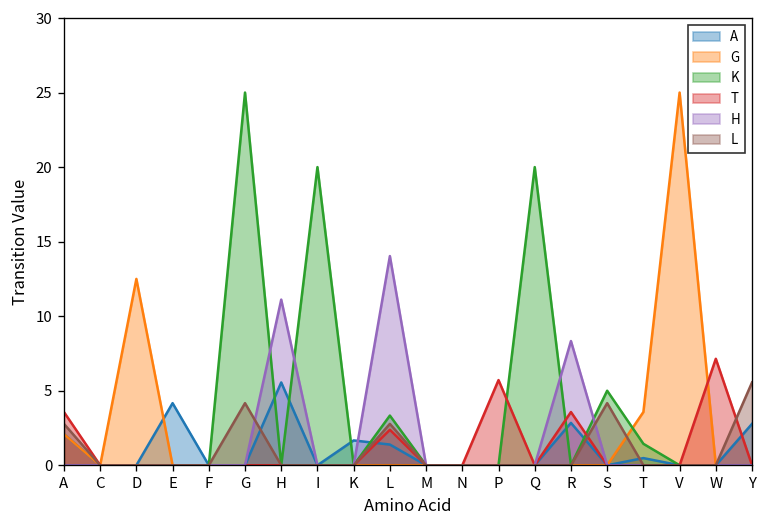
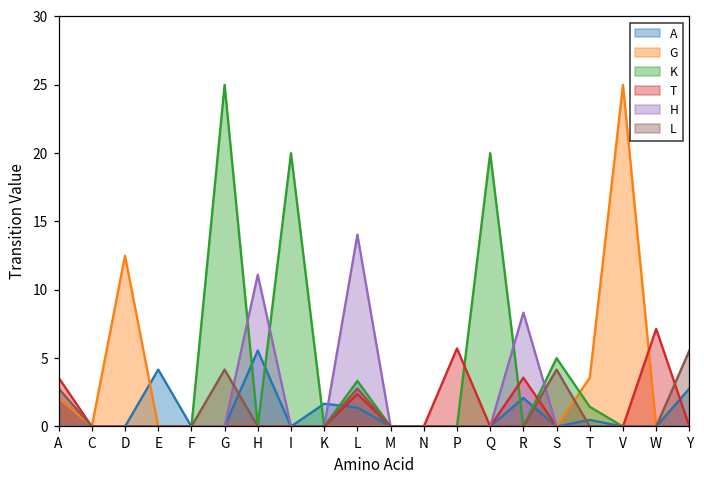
  {
    "A": {
      "E": 4.2,
      "H": 5.6,
      "K": 1.7,
      "L": 1.4,
-     "R": 2.8,
+     "R": 2.1,
      "T": 0.5,
      "Y": 2.8
    },
    "K": {
      "G": 25.0,
      "I": 20.0,
      "L": 3.3,
      "Q": 20.0,
      "S": 5.0,
      "T": 1.4
    },
    "H": {
      "H": 11.1,
      "L": 14.0,
      "R": 8.3
    }
  }
